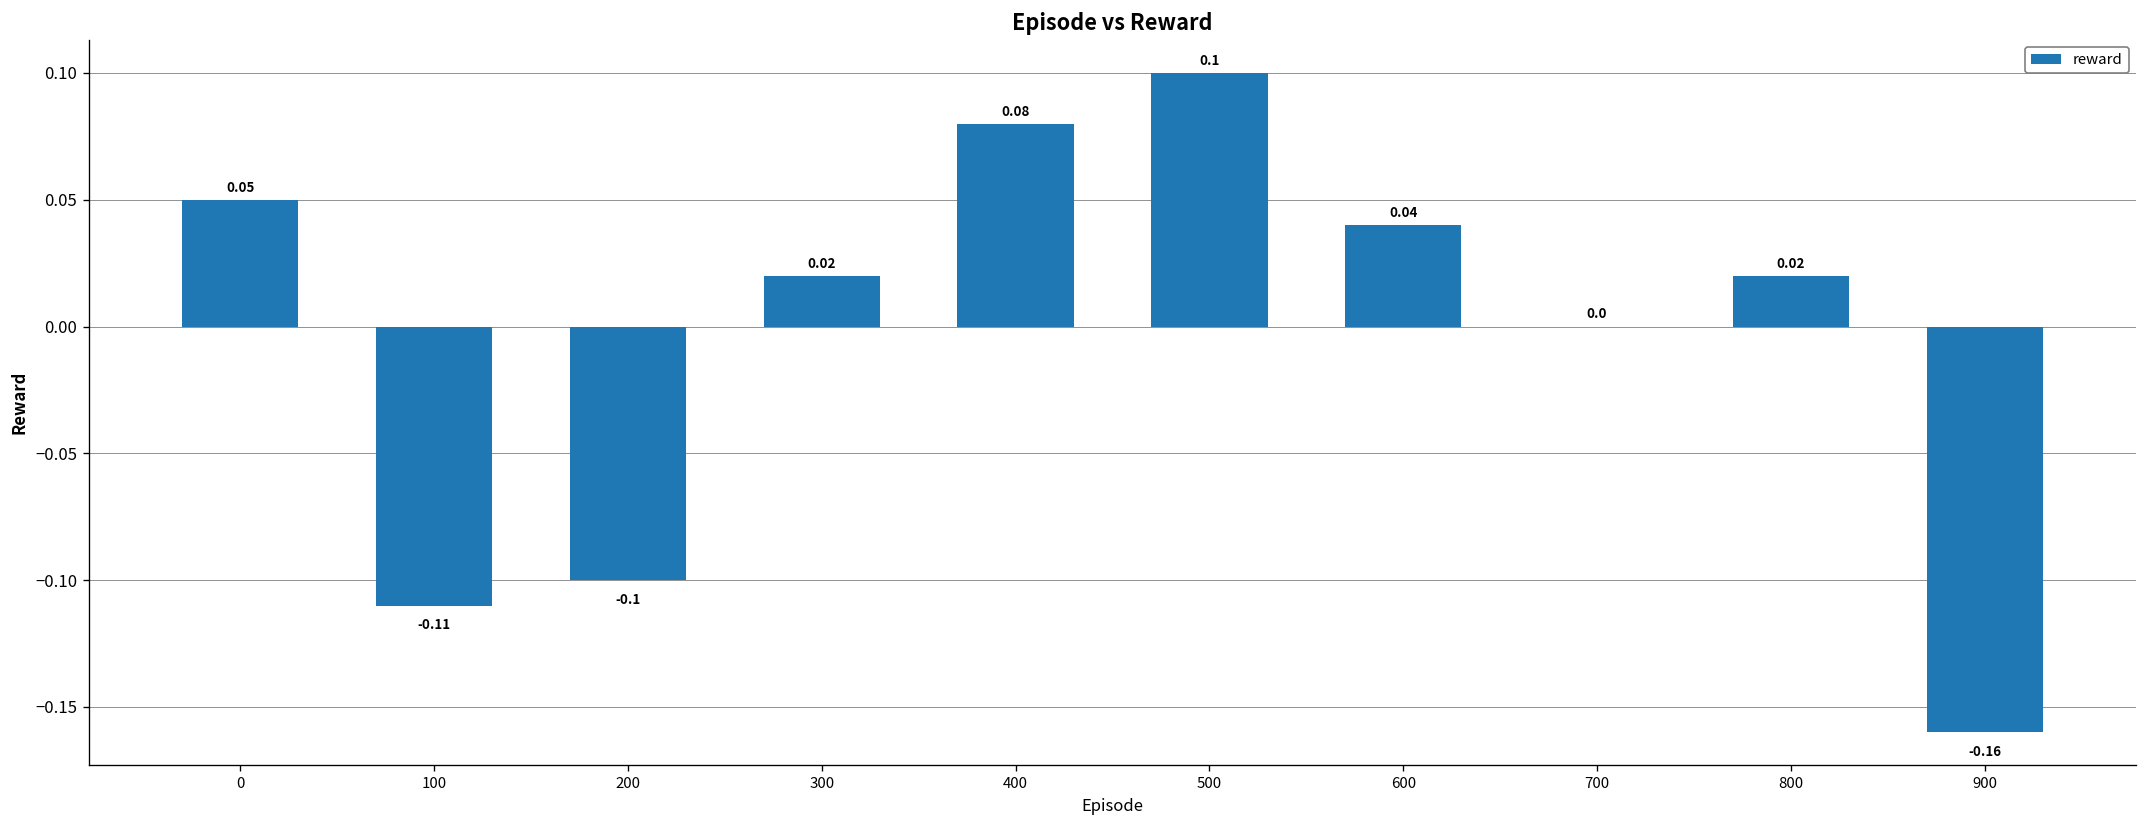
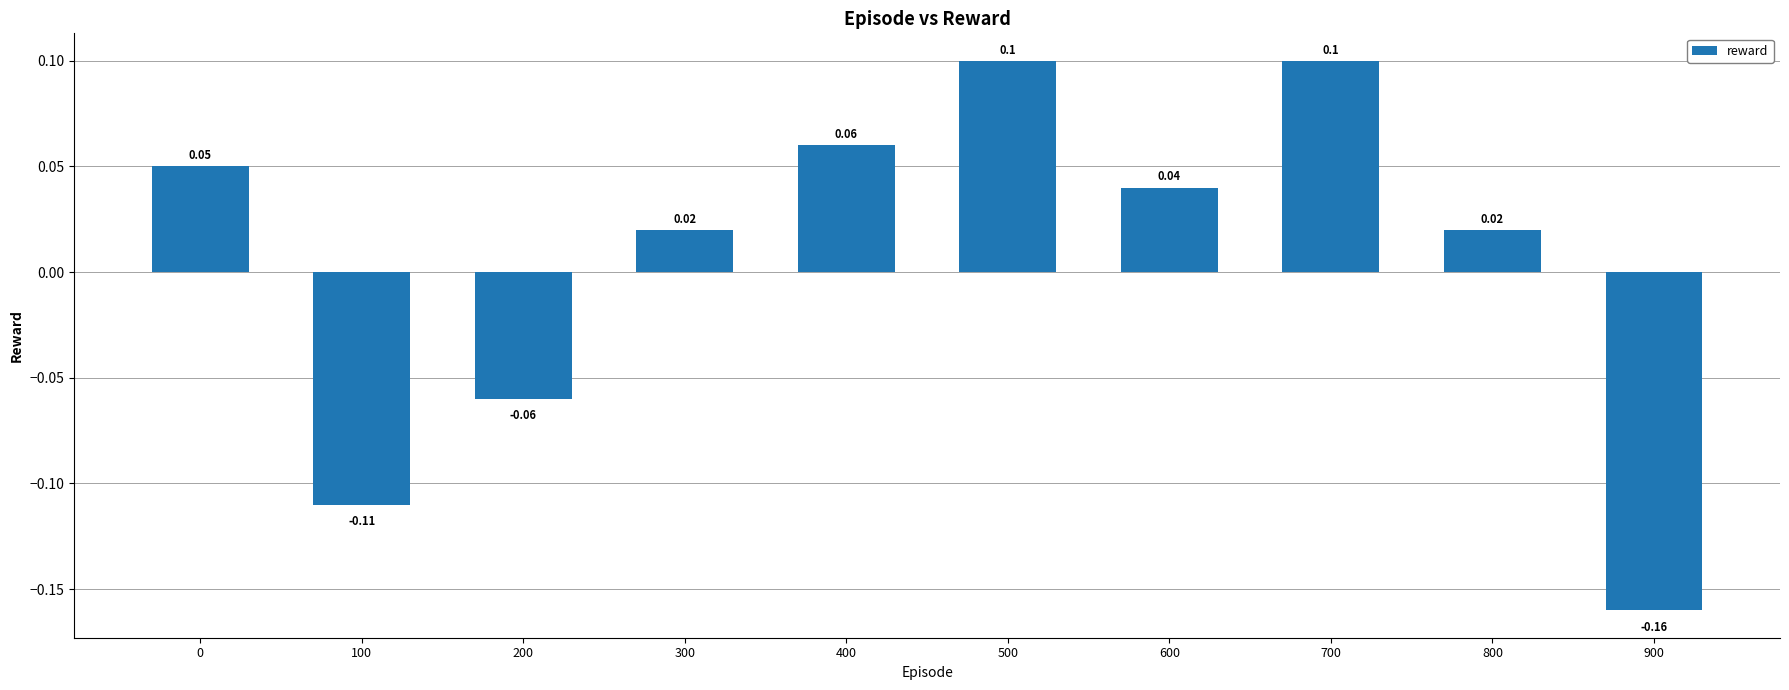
  {
    "0": 0.05,
    "100": -0.11,
-   "200": -0.1,
+   "200": -0.06,
    "300": 0.02,
-   "400": 0.08,
+   "400": 0.06,
    "500": 0.1,
    "600": 0.04,
-   "700": 0.0,
+   "700": 0.1,
    "800": 0.02,
    "900": -0.16
  }
